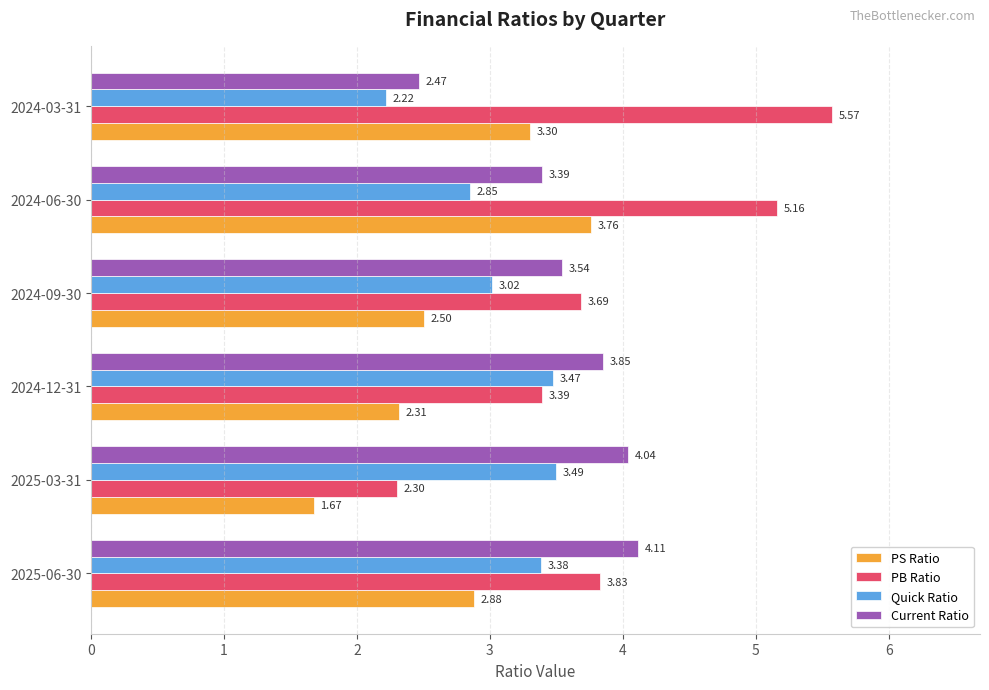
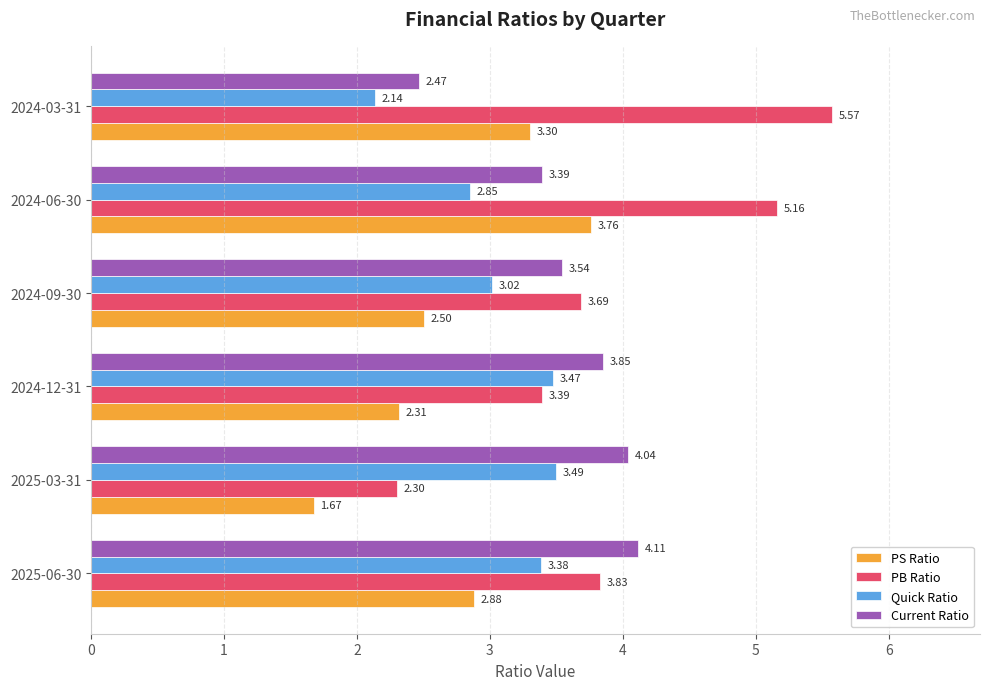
  {
    "PS Ratio": {
      "2024-03-31": 3.30,
      "2024-06-30": 3.76,
      "2024-09-30": 2.50,
      "2024-12-31": 2.31,
      "2025-03-31": 1.67,
      "2025-06-30": 2.88
    },
    "PB Ratio": {
      "2024-03-31": 5.57,
      "2024-06-30": 5.16,
      "2024-09-30": 3.69,
      "2024-12-31": 3.39,
      "2025-03-31": 2.30,
      "2025-06-30": 3.83
    },
    "Quick Ratio": {
-     "2024-03-31": 2.22,
+     "2024-03-31": 2.14,
      "2024-06-30": 2.85,
      "2024-09-30": 3.02,
      "2024-12-31": 3.47,
      "2025-03-31": 3.49,
      "2025-06-30": 3.38
    },
    "Current Ratio": {
      "2024-03-31": 2.47,
      "2024-06-30": 3.39,
      "2024-09-30": 3.54,
      "2024-12-31": 3.85,
      "2025-03-31": 4.04,
      "2025-06-30": 4.11
    }
  }
